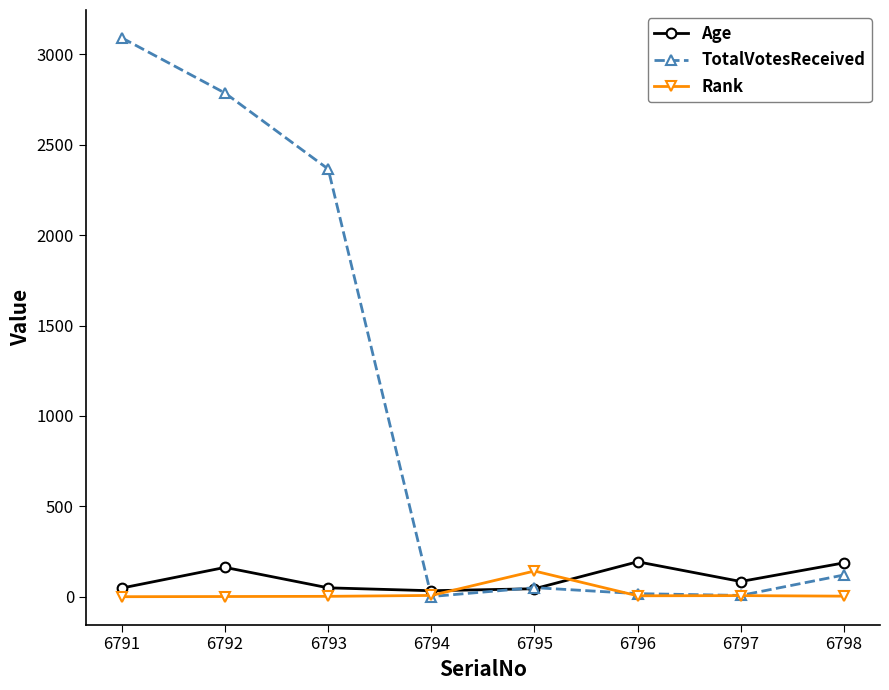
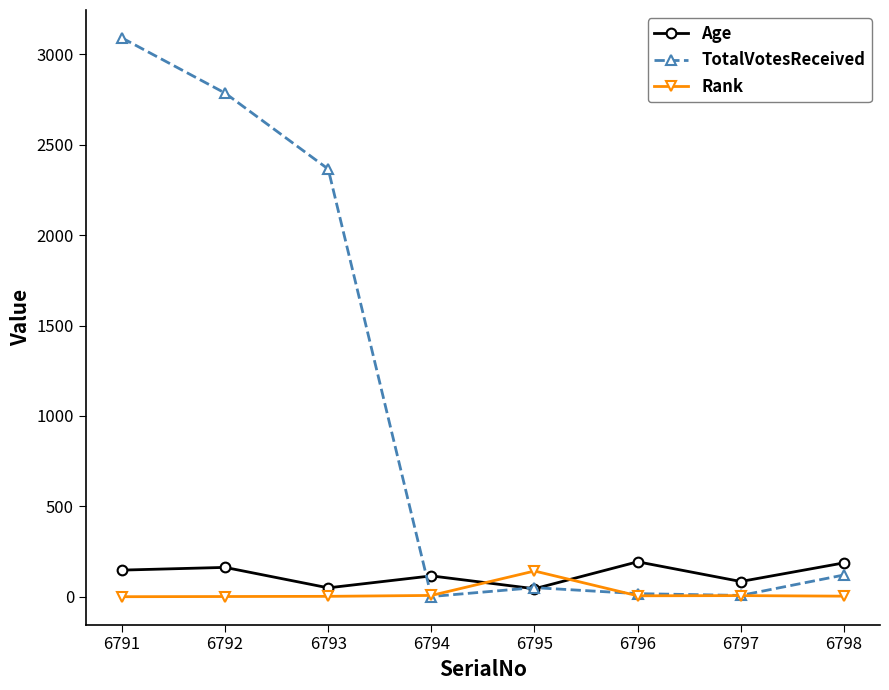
  {
    "Age": {
-     "6791": 50,
+     "6791": 150,
      "6792": 160,
      "6793": 50,
-     "6794": 30,
+     "6794": 120,
      "6796": 190,
      "6797": 90,
      "6798": 190
    },
    "TotalVotesReceived": {
      "6791": 3090,
      "6792": 2790,
      "6793": 2370,
      "6798": 120
    },
    "Rank": {
      "6791": 0,
      "6792": 0,
      "6793": 0,
      "6795": 140,
      "6798": 0
    }
  }
